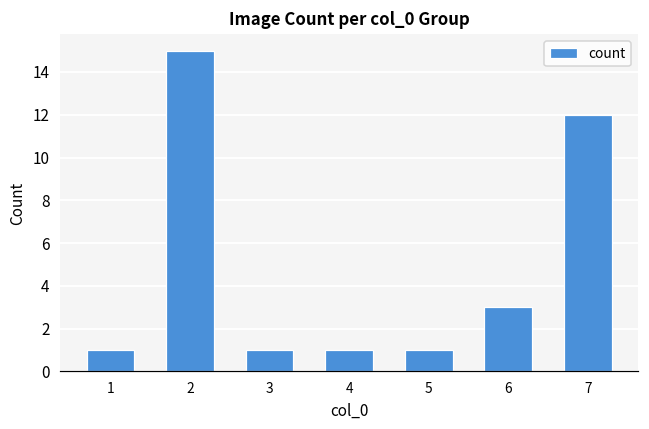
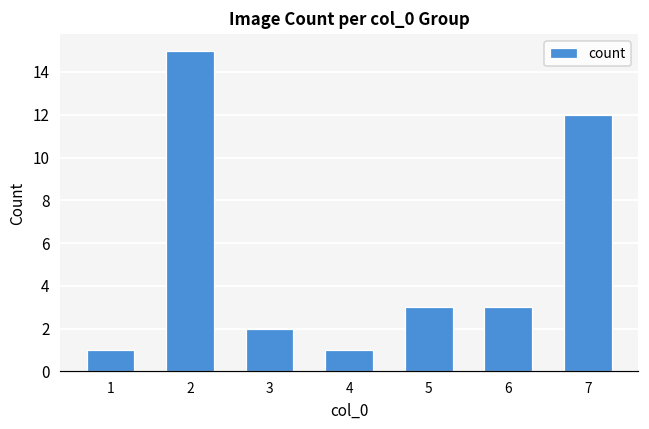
  {
    "1": 1,
    "2": 15,
-   "3": 1,
+   "3": 2,
    "4": 1,
-   "5": 1,
+   "5": 3,
    "6": 3,
    "7": 12
  }
